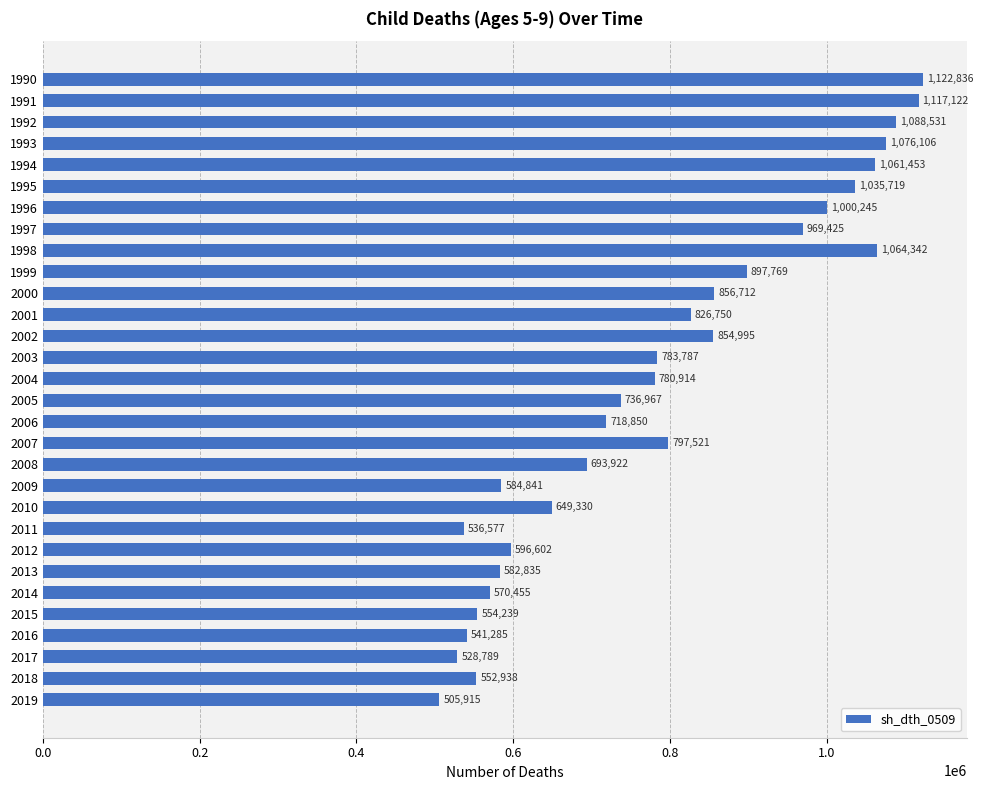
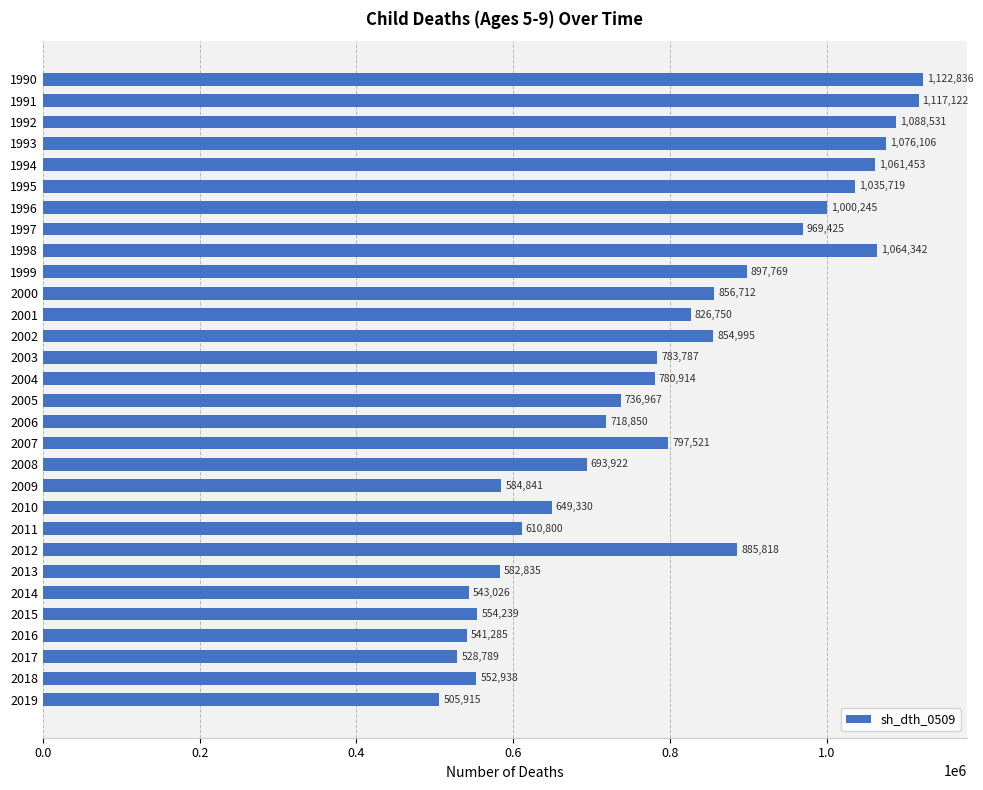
  {
    "1990": "1,122,836",
    "1991": "1,117,122",
    "1992": "1,088,531",
    "1993": "1,076,106",
    "1994": "1,061,453",
    "1995": "1,035,719",
    "1996": "1,000,245",
    "1997": "969,425",
    "1998": "1,064,342",
    "1999": "897,769",
    "2000": "856,712",
    "2001": "826,750",
    "2002": "854,995",
    "2003": "783,787",
    "2004": "780,914",
    "2005": "736,967",
    "2006": "718,850",
    "2007": "797,521",
    "2008": "693,922",
    "2009": "584,841",
    "2010": "649,330",
-   "2011": "536,577",
-   "2012": "596,602",
+   "2011": "610,800",
+   "2012": "885,818",
    "2013": "582,835",
-   "2014": "570,455",
+   "2014": "543,026",
    "2015": "554,239",
    "2016": "541,285",
    "2017": "528,789",
    "2018": "552,938",
    "2019": "505,915"
  }
